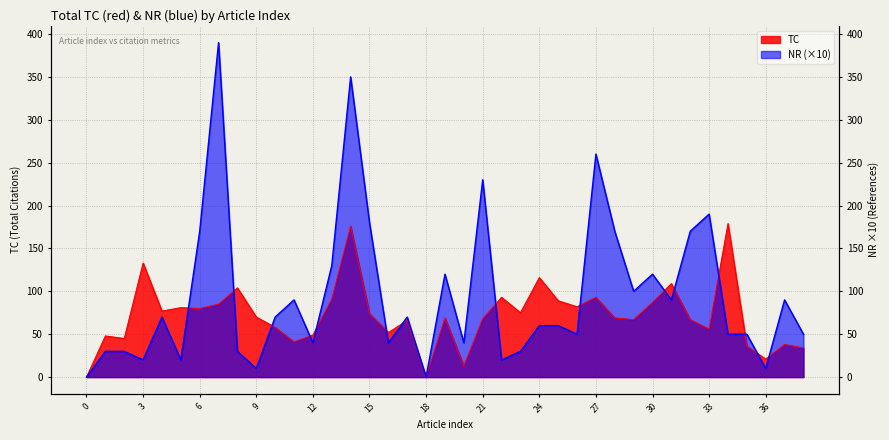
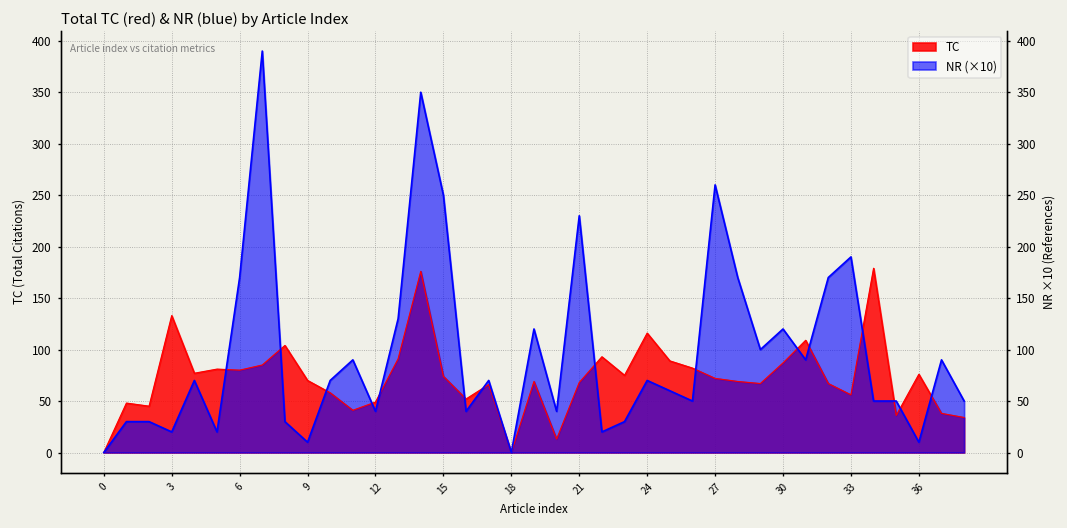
  {
    "TC": {
      "3": 130,
      "6": 80,
      "9": 70,
      "12": 50,
      "15": 70,
      "21": 70,
      "24": 120,
-     "27": 90,
+     "27": 70,
      "30": 90,
      "33": 60,
-     "36": 20
+     "36": 80
    },
    "NR (×10)": {
      "3": 20,
      "6": 170,
      "9": 10,
      "12": 40,
-     "15": 180,
+     "15": 250,
      "21": 230,
-     "24": 60,
+     "24": 70,
      "27": 260,
      "30": 120,
      "33": 190,
      "36": 10
    }
  }
